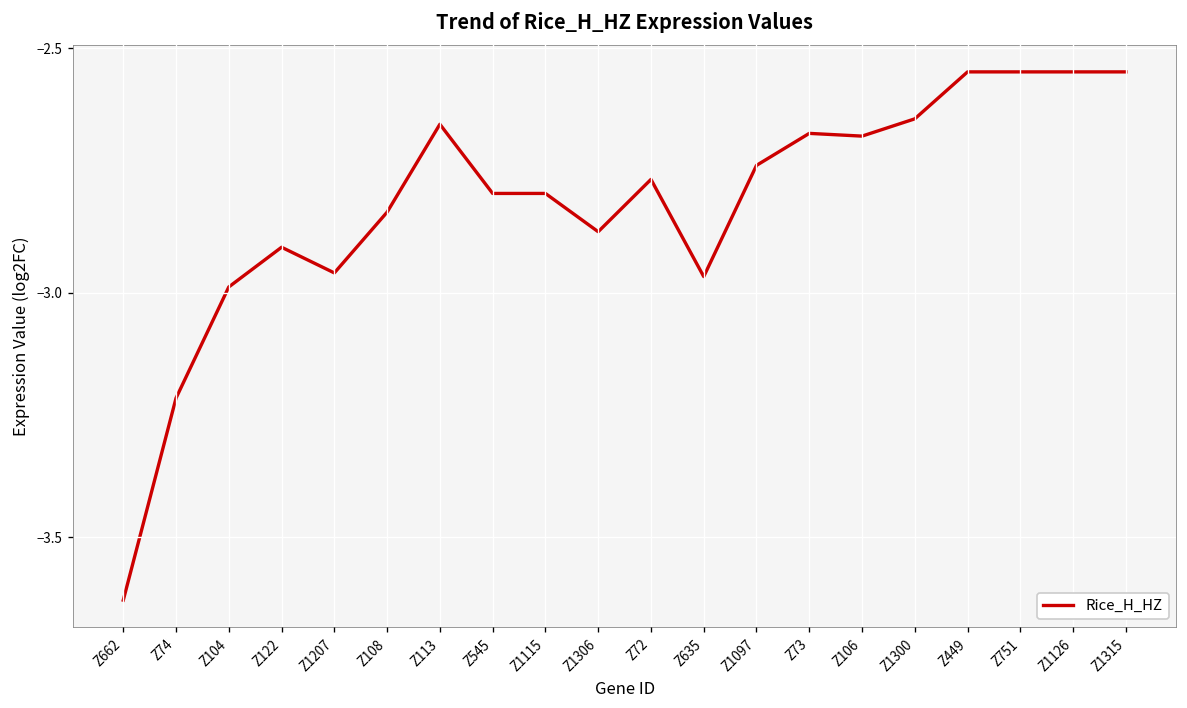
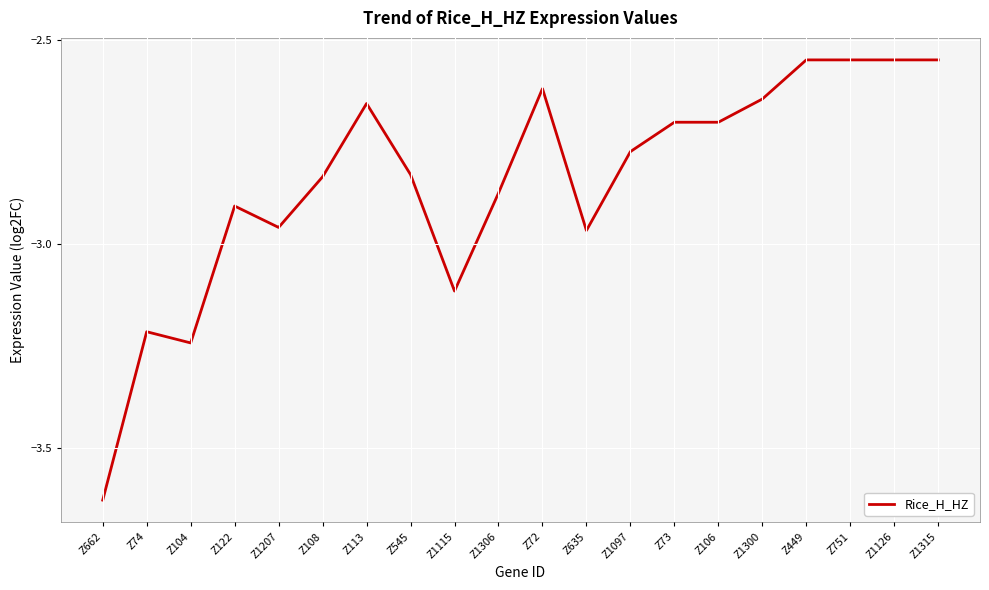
  {
    "Z662": -3.63,
    "Z74": -3.22,
-   "Z104": -2.99,
+   "Z104": -3.24,
    "Z122": -2.91,
    "Z1207": -2.96,
    "Z108": -2.84,
    "Z113": -2.66,
-   "Z545": -2.80,
-   "Z1115": -2.80,
+   "Z545": -2.83,
+   "Z1115": -3.12,
    "Z1306": -2.88,
-   "Z72": -2.77,
+   "Z72": -2.62,
    "Z635": -2.97,
-   "Z1097": -2.74,
-   "Z73": -2.67,
-   "Z106": -2.68,
+   "Z1097": -2.77,
+   "Z73": -2.70,
+   "Z106": -2.70,
    "Z1300": -2.64,
    "Z449": -2.55,
    "Z751": -2.55,
    "Z1126": -2.55,
    "Z1315": -2.55
  }
